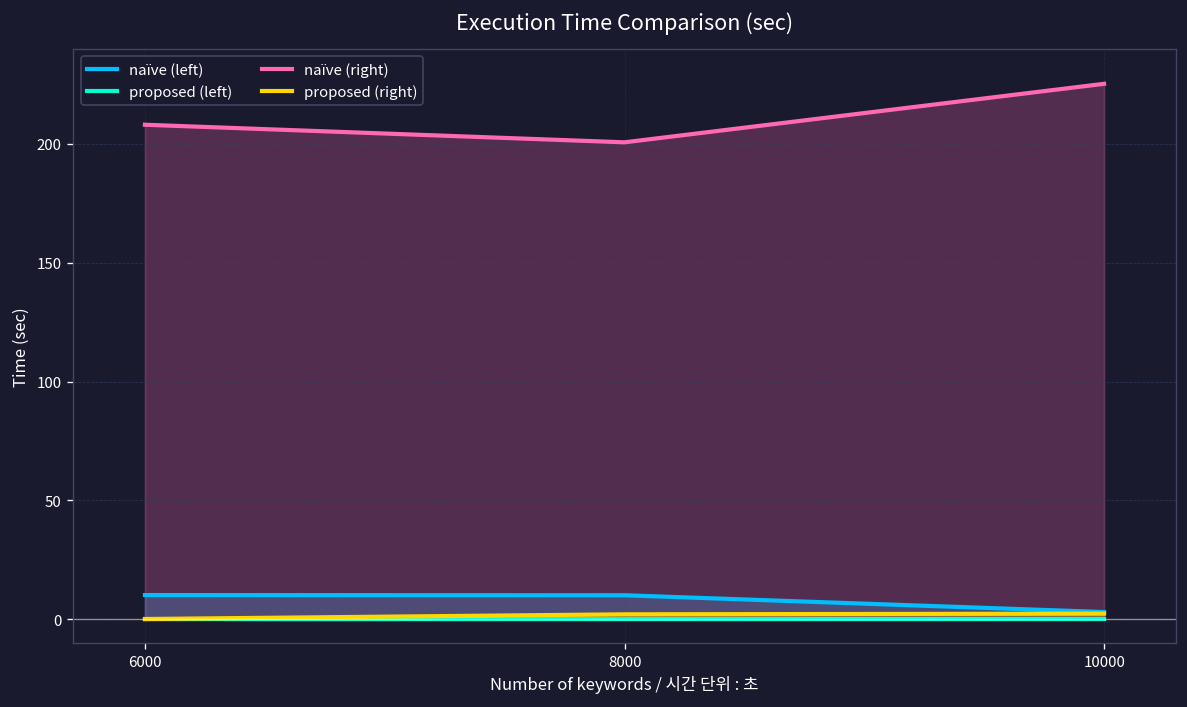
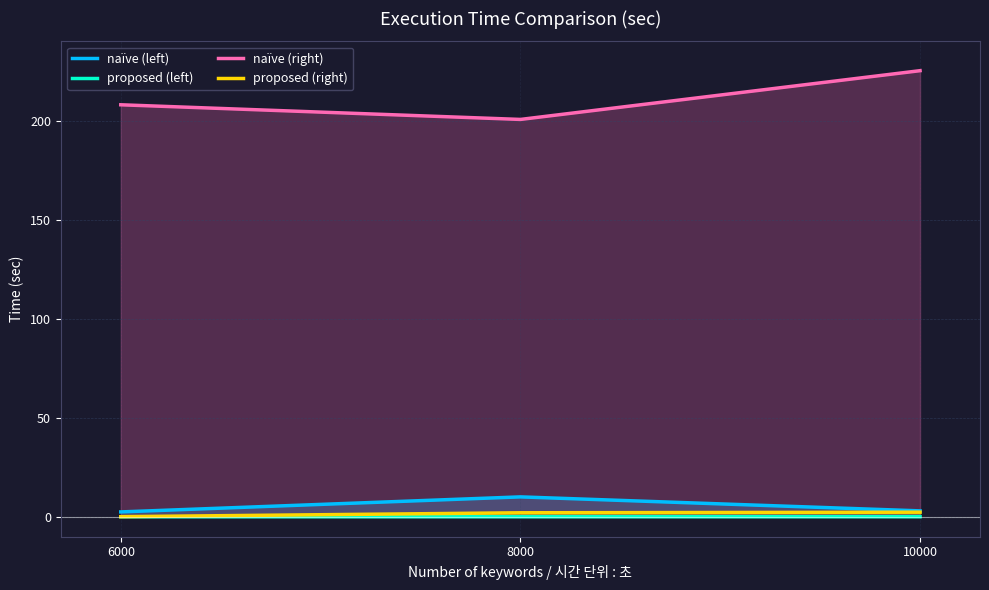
  {
    "naïve (left)": {
-     "6000": 10,
+     "6000": 3,
      "8000": 10
    },
    "proposed (left)": {
      "8000": 0,
      "10000": 0
    },
    "naïve (right)": {
      "6000": 208,
      "8000": 201,
      "10000": 225
    },
    "proposed (right)": {
      "8000": 2
    }
  }
